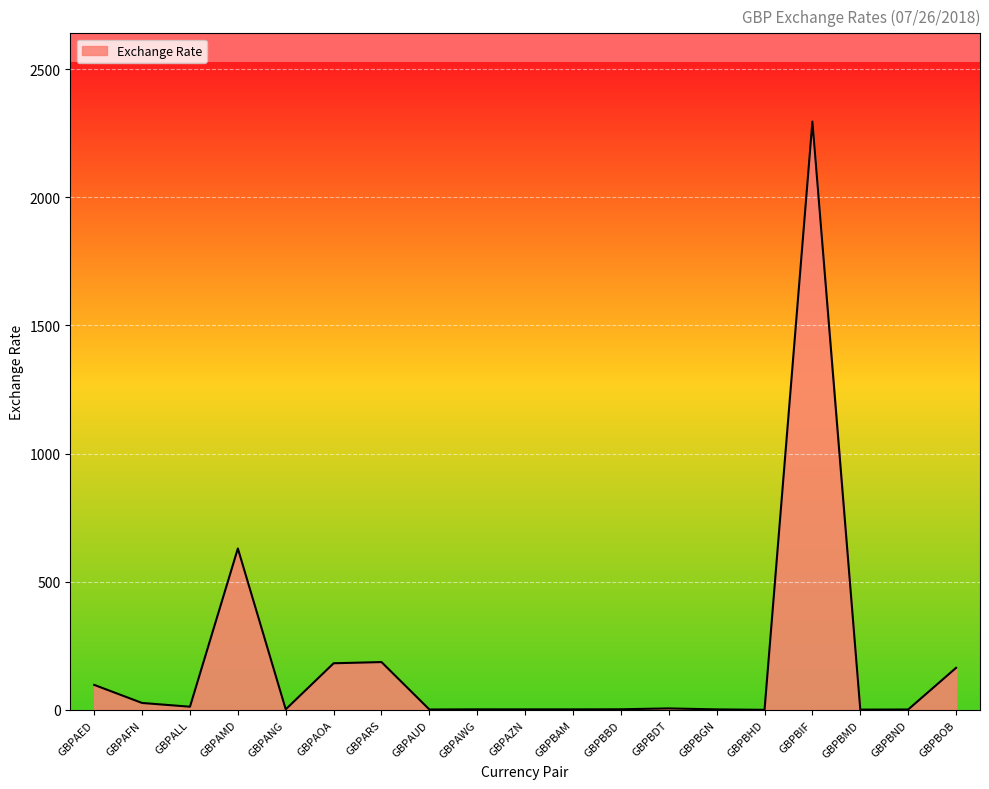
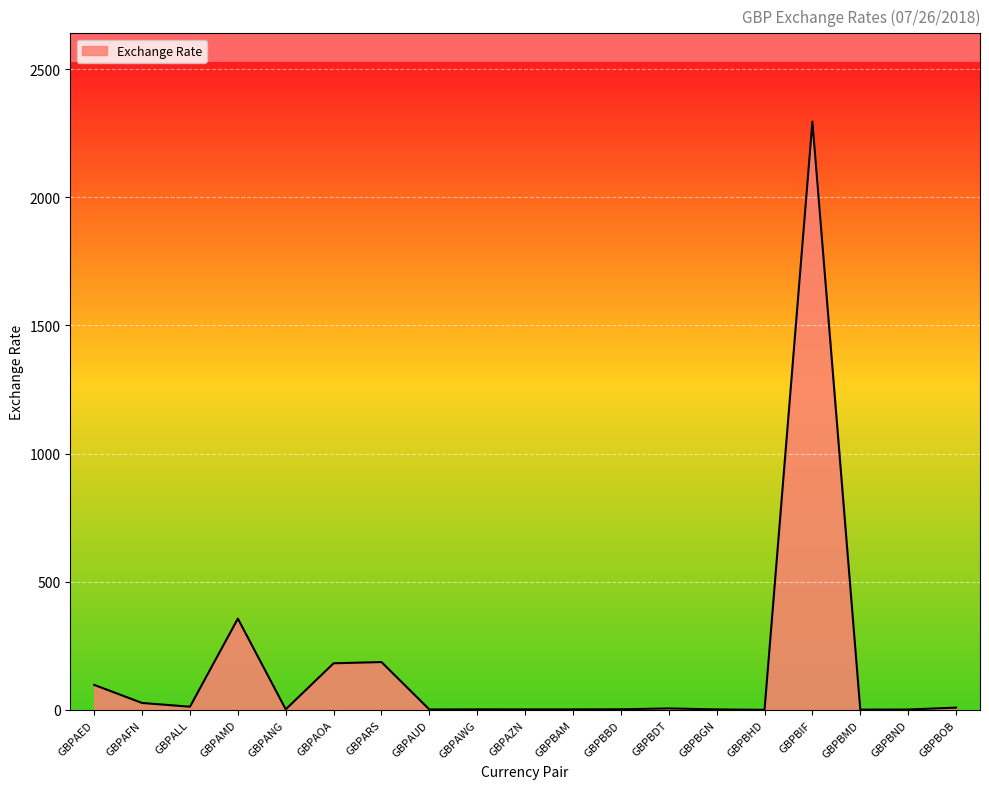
  {
    "GBPAED": 100,
    "GBPAFN": 30,
    "GBPALL": 10,
-   "GBPAMD": 630,
+   "GBPAMD": 360,
    "GBPANG": 0,
    "GBPAOA": 180,
    "GBPARS": 190,
    "GBPAUD": 0,
    "GBPAWG": 0,
    "GBPAZN": 0,
    "GBPBAM": 0,
    "GBPBBD": 0,
    "GBPBDT": 10,
    "GBPBGN": 0,
    "GBPBHD": 0,
    "GBPBIF": 2290,
    "GBPBMD": 0,
    "GBPBND": 0,
-   "GBPBOB": 160
+   "GBPBOB": 10
  }
